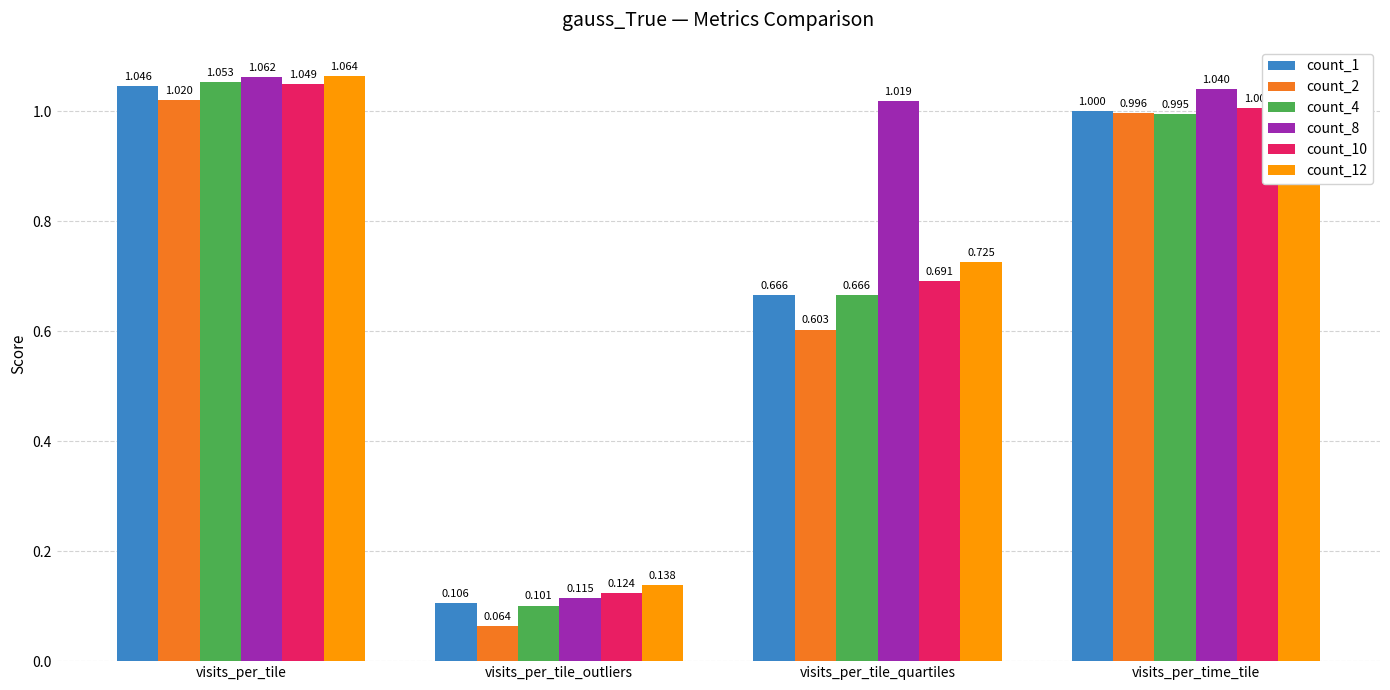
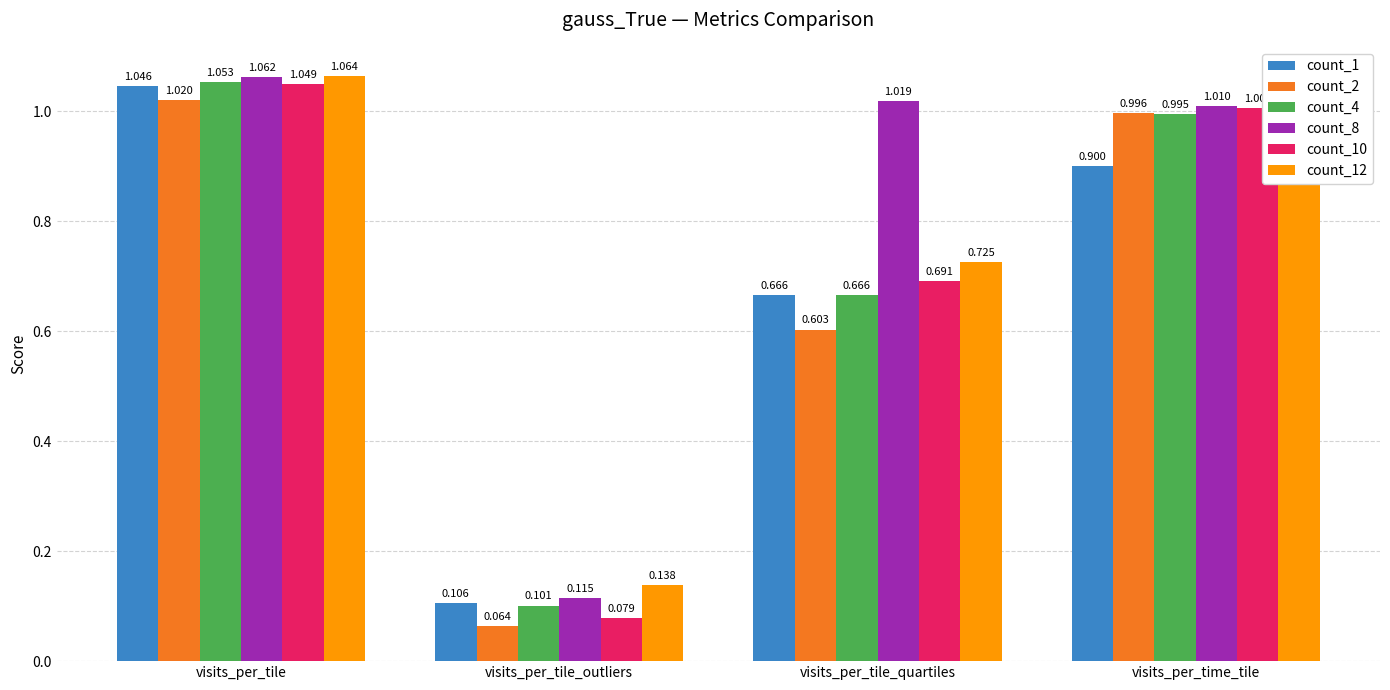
  {
    "count_1": {
      "visits_per_tile": 1.046,
      "visits_per_tile_outliers": 0.106,
      "visits_per_tile_quartiles": 0.666,
-     "visits_per_time_tile": 1.000
+     "visits_per_time_tile": 0.900
    },
    "count_4": {
      "visits_per_tile": 1.053,
      "visits_per_tile_outliers": 0.101,
      "visits_per_tile_quartiles": 0.666,
      "visits_per_time_tile": 0.995
    },
    "count_8": {
      "visits_per_tile": 1.062,
      "visits_per_tile_outliers": 0.115,
      "visits_per_tile_quartiles": 1.019,
-     "visits_per_time_tile": 1.040
+     "visits_per_time_tile": 1.010
    },
    "count_10": {
      "visits_per_tile": 1.049,
-     "visits_per_tile_outliers": 0.124,
+     "visits_per_tile_outliers": 0.079,
      "visits_per_tile_quartiles": 0.691
    }
  }
